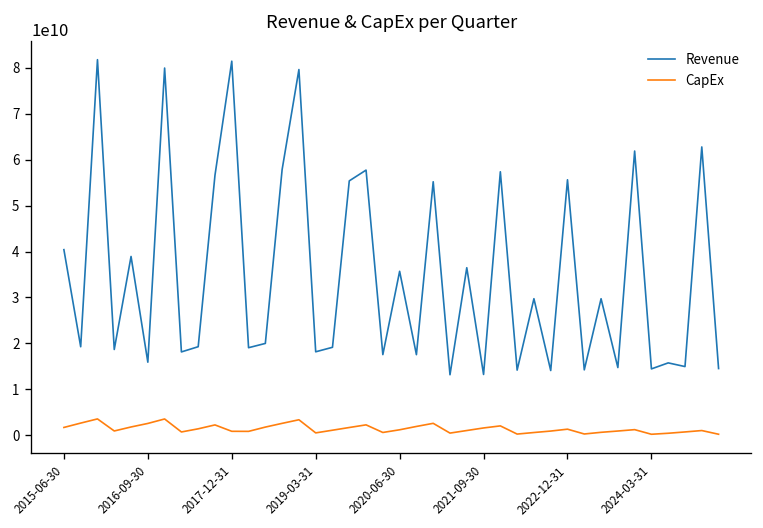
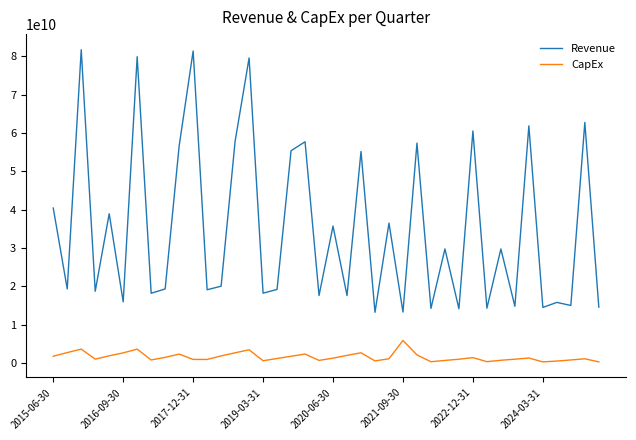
  {
    "Revenue": {
      "2015-06-30": 40000000000,
      "2016-09-30": 16000000000,
      "2017-12-31": 81000000000,
      "2019-03-31": 18000000000,
      "2020-06-30": 36000000000,
      "2021-09-30": 13000000000,
-     "2022-12-31": 56000000000,
+     "2022-12-31": 61000000000,
      "2024-03-31": 14000000000
    },
    "CapEx": {
      "2015-06-30": 2000000000,
      "2016-09-30": 3000000000,
      "2017-12-31": 1000000000,
      "2019-03-31": 1000000000,
      "2020-06-30": 1000000000,
-     "2021-09-30": 2000000000,
+     "2021-09-30": 6000000000,
      "2022-12-31": 1000000000,
      "2024-03-31": 0
    }
  }
